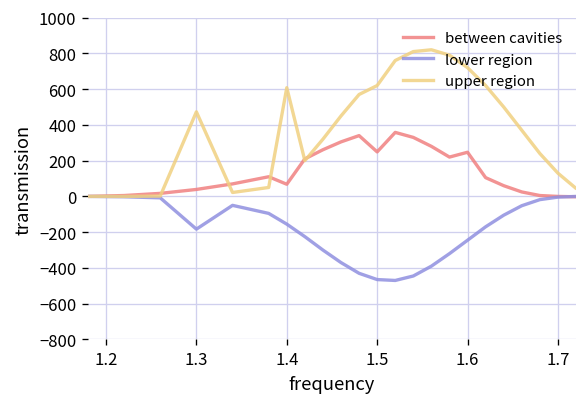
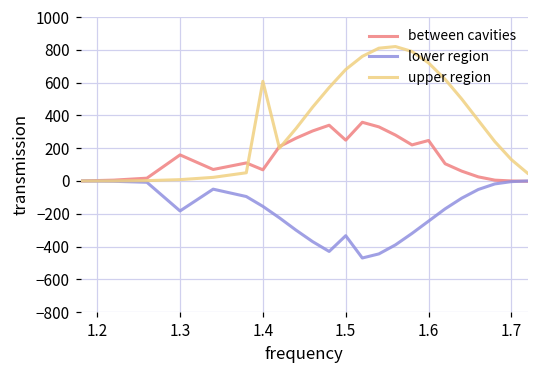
  {
    "between cavities": {
-     "1.3": 40,
+     "1.3": 160,
      "1.4": 70,
      "1.5": 250,
      "1.6": 250
    },
    "lower region": {
      "1.3": -180,
      "1.4": -160,
-     "1.5": -470,
+     "1.5": -330,
      "1.6": -250
    },
    "upper region": {
-     "1.3": 470,
+     "1.3": 10,
      "1.4": 610,
-     "1.5": 620,
+     "1.5": 680,
      "1.6": 720,
      "1.7": 130
    }
  }
